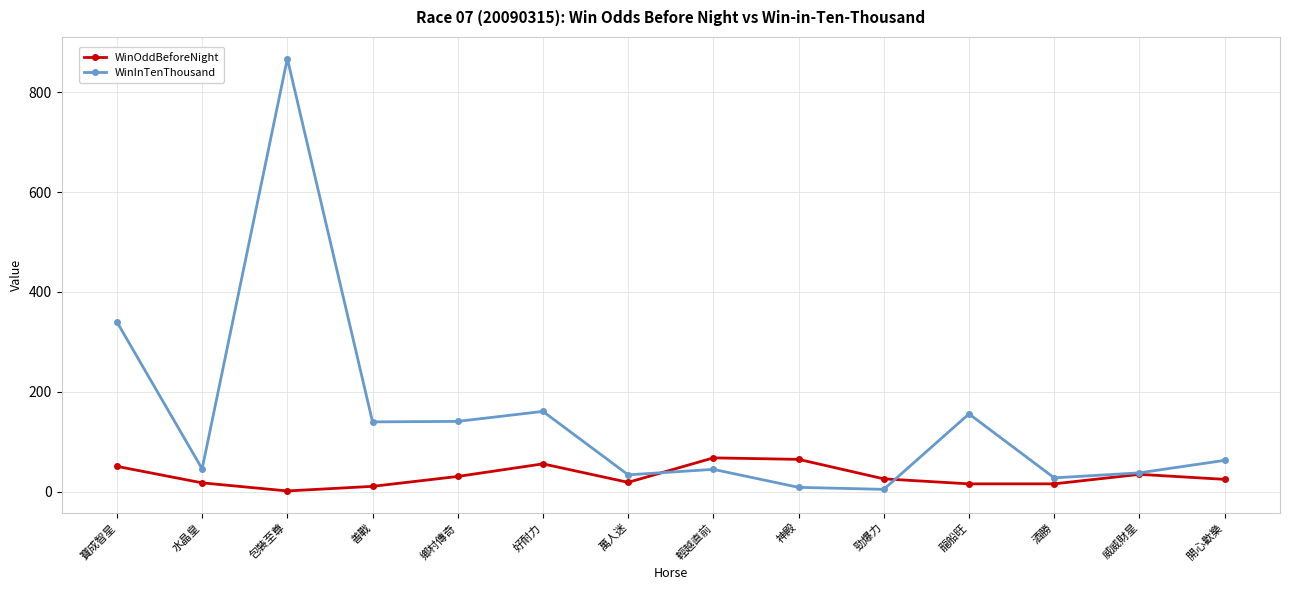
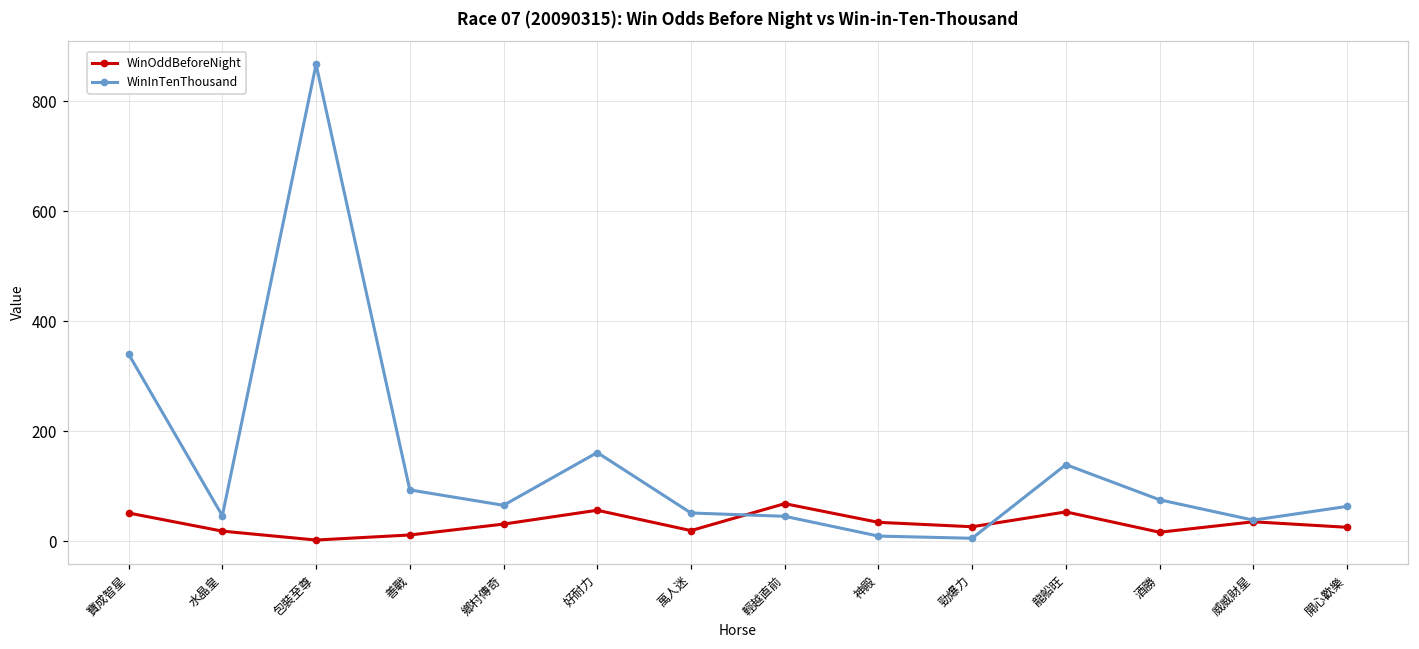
  {
    "WinOddBeforeNight": {
      "寶成智星": 50,
      "水晶皇": 20,
      "包裝至尊": 0,
      "善戰": 10,
      "鄉村傳奇": 30,
      "好耐力": 60,
      "萬人迷": 20,
      "輕越直前": 70,
-     "神殿": 70,
+     "神殿": 30,
      "勁爆力": 30,
-     "龍船旺": 20,
+     "龍船旺": 50,
      "酒勝": 20,
      "開心歡樂": 30
    },
    "WinInTenThousand": {
      "寶成智星": 340,
      "水晶皇": 50,
      "包裝至尊": 870,
-     "善戰": 140,
-     "鄉村傳奇": 140,
+     "善戰": 90,
+     "鄉村傳奇": 70,
      "好耐力": 160,
-     "萬人迷": 30,
+     "萬人迷": 50,
      "輕越直前": 50,
      "神殿": 10,
      "勁爆力": 10,
-     "龍船旺": 160,
-     "酒勝": 30,
+     "龍船旺": 140,
+     "酒勝": 80,
      "開心歡樂": 60
    }
  }
